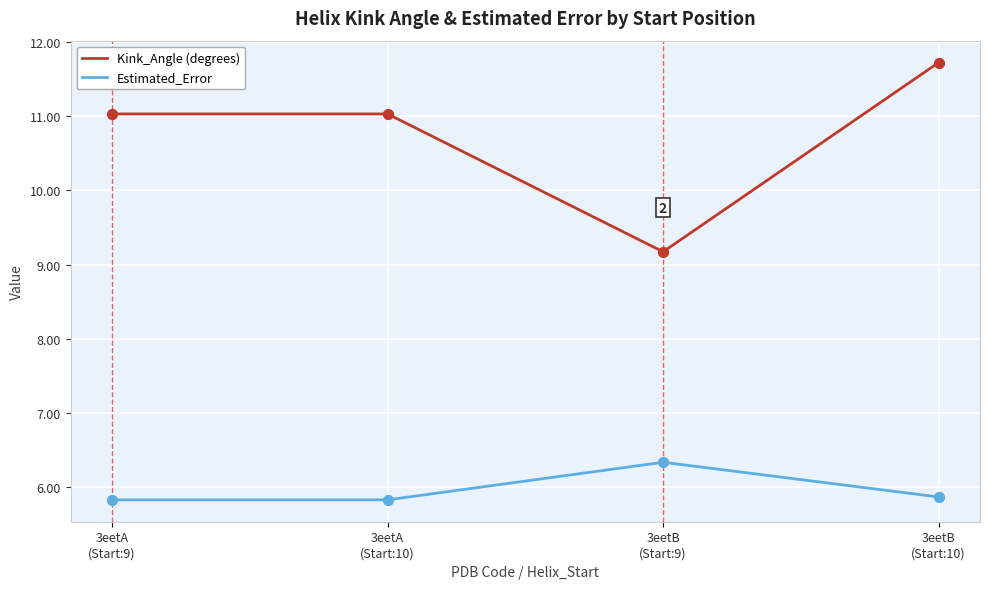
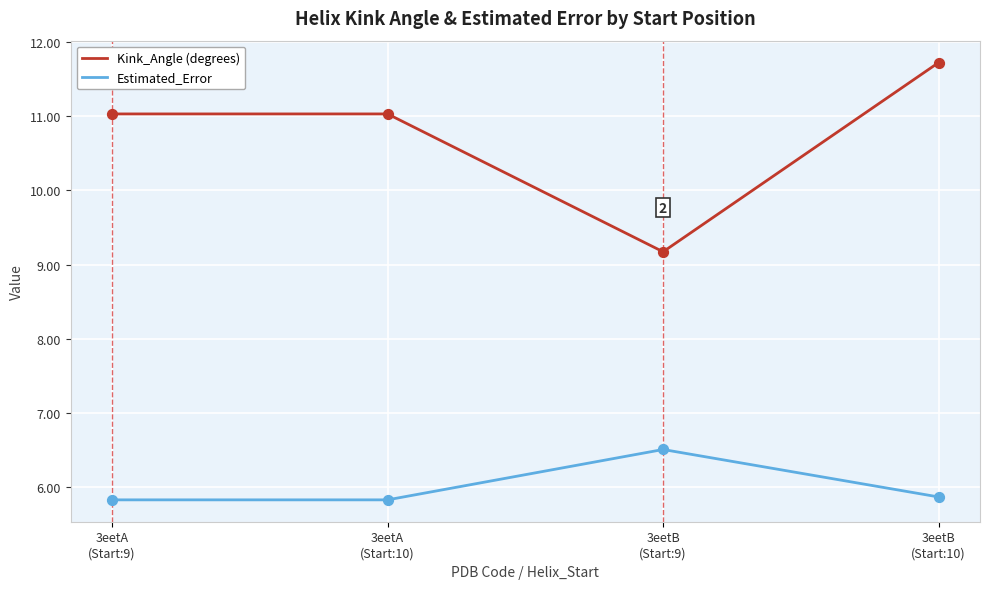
  {
    "Kink_Angle (degrees)": {
      "3eetA (Start:9)": 11.0,
      "3eetA (Start:10)": 11.0,
      "3eetB (Start:9)": 9.2,
      "3eetB (Start:10)": 11.7
    },
    "Estimated_Error": {
      "3eetA (Start:9)": 5.8,
      "3eetA (Start:10)": 5.8,
-     "3eetB (Start:9)": 6.3,
+     "3eetB (Start:9)": 6.5,
      "3eetB (Start:10)": 5.9
    }
  }
